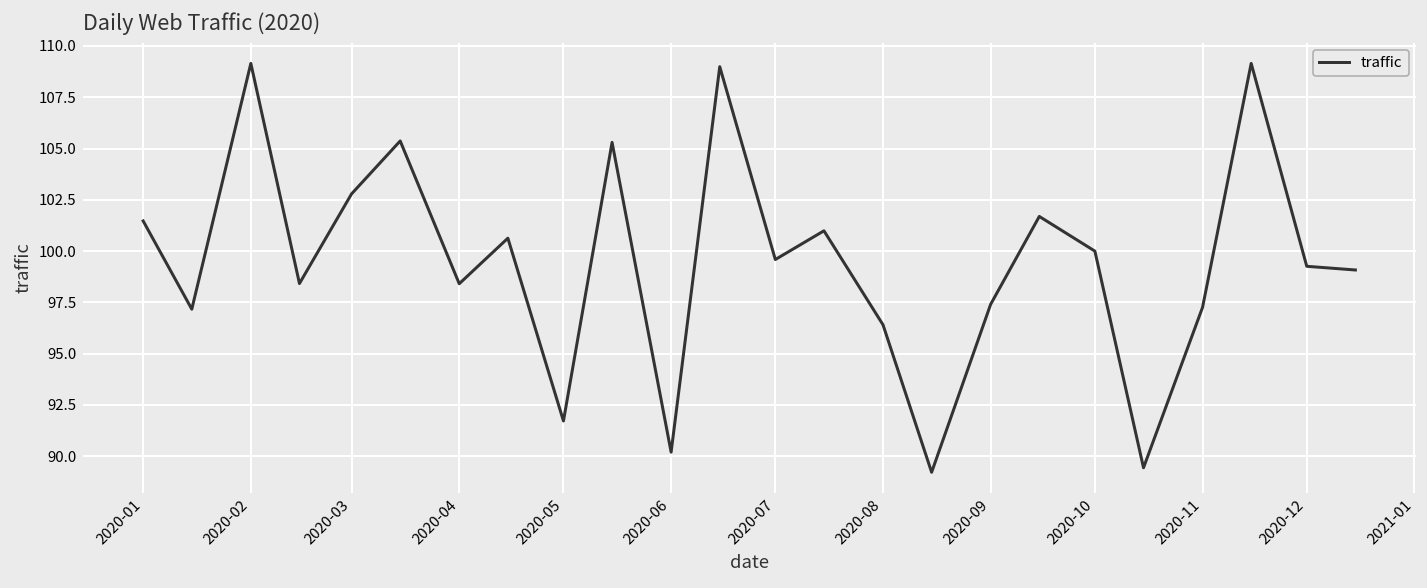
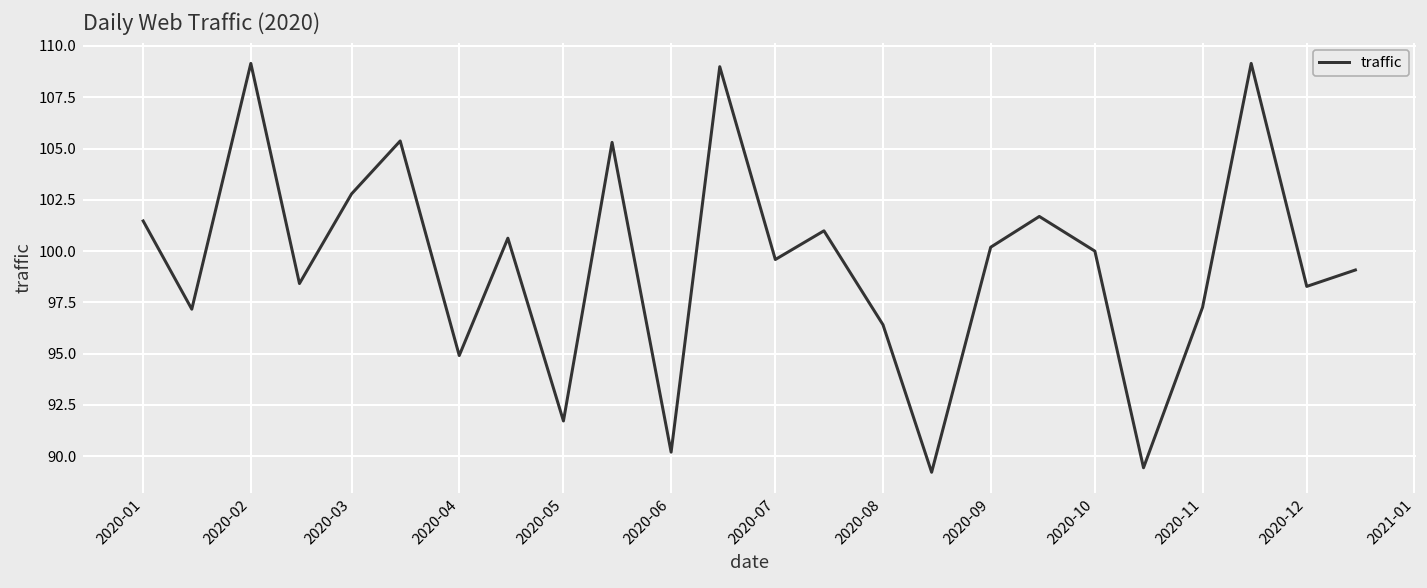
  {
    "2020-01": 101.5,
    "2020-02": 109.2,
    "2020-03": 102.8,
-   "2020-04": 98.4,
+   "2020-04": 94.9,
    "2020-05": 91.7,
    "2020-06": 90.2,
    "2020-07": 99.6,
    "2020-08": 96.4,
-   "2020-09": 97.4,
+   "2020-09": 100.2,
    "2020-10": 100.0,
    "2020-11": 97.3,
-   "2020-12": 99.3
+   "2020-12": 98.3
  }
